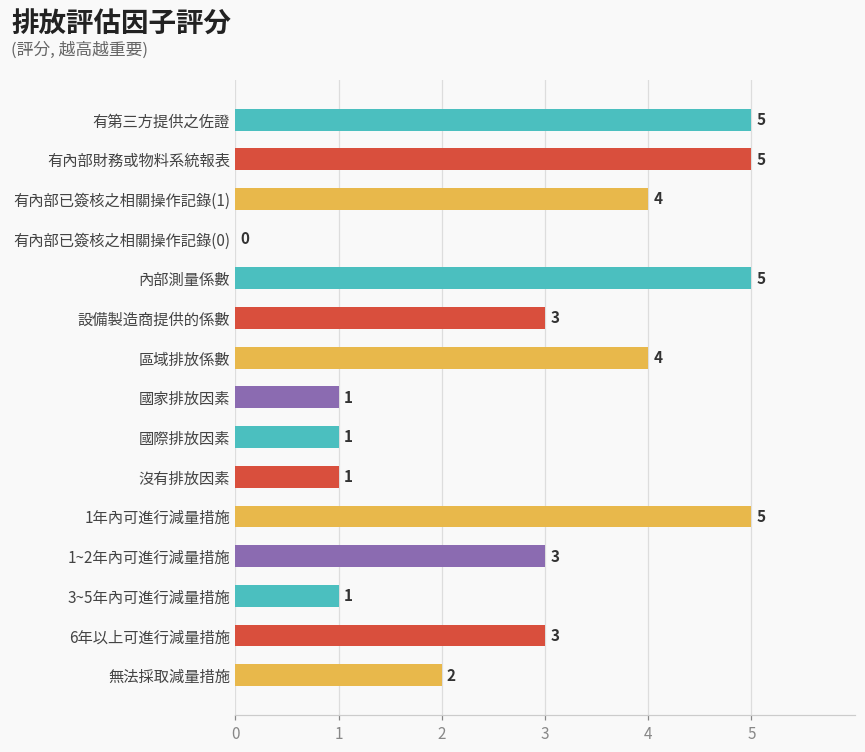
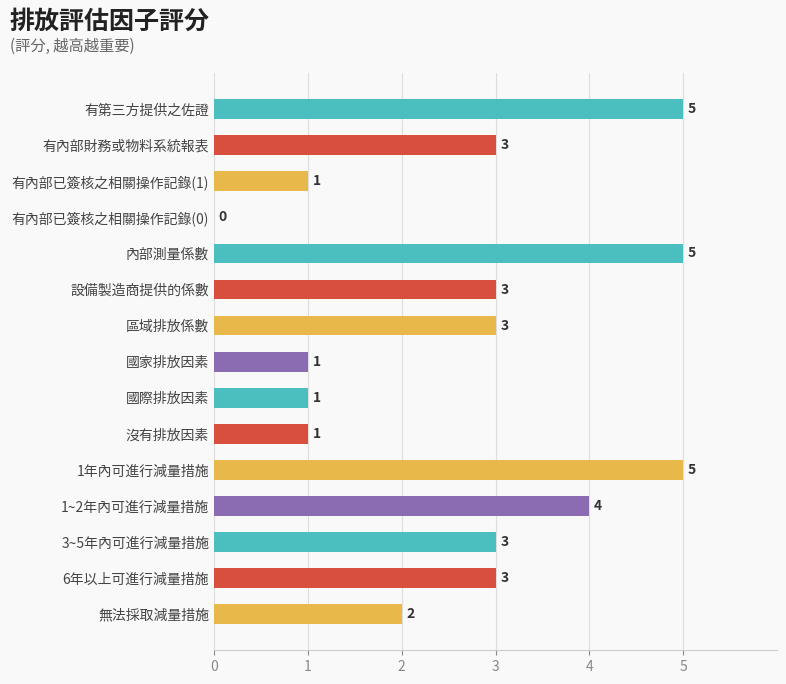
  {
    "有第三方提供之佐證": 5,
-   "有內部財務或物料系統報表": 5,
-   "有內部已簽核之相關操作記錄(1)": 4,
+   "有內部財務或物料系統報表": 3,
+   "有內部已簽核之相關操作記錄(1)": 1,
    "有內部已簽核之相關操作記錄(0)": 0,
    "內部測量係數": 5,
    "設備製造商提供的係數": 3,
-   "區域排放係數": 4,
+   "區域排放係數": 3,
    "國家排放因素": 1,
    "國際排放因素": 1,
    "沒有排放因素": 1,
    "1年內可進行減量措施": 5,
-   "1~2年內可進行減量措施": 3,
-   "3~5年內可進行減量措施": 1,
+   "1~2年內可進行減量措施": 4,
+   "3~5年內可進行減量措施": 3,
    "6年以上可進行減量措施": 3,
    "無法採取減量措施": 2
  }
